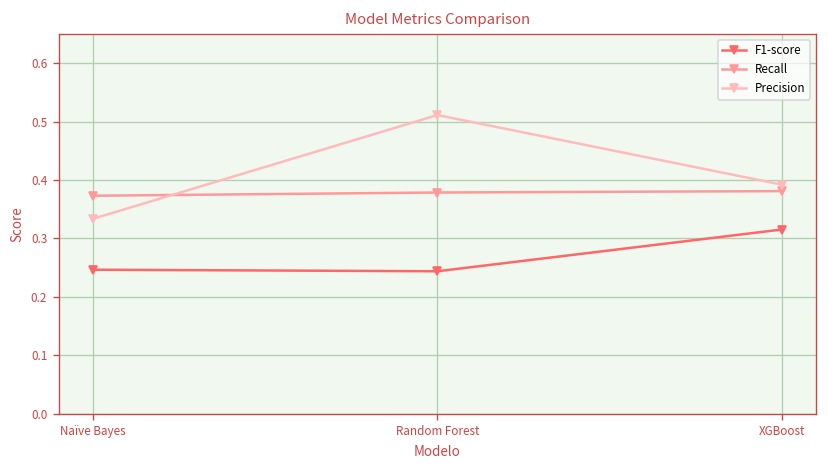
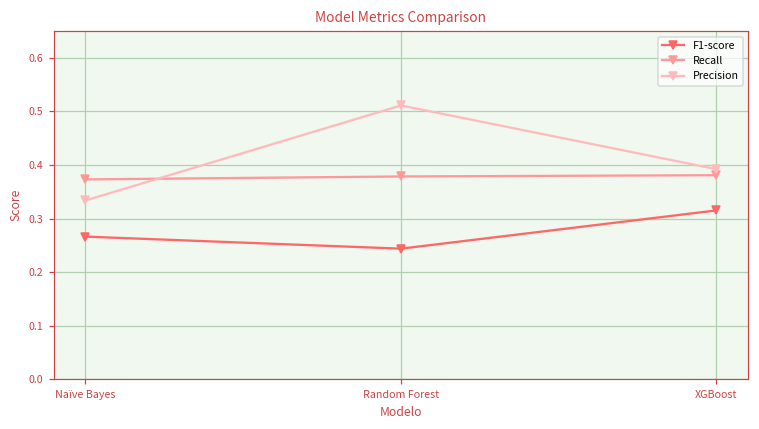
  {
    "F1-score": {
-     "Naïve Bayes": 0.25,
+     "Naïve Bayes": 0.27,
      "Random Forest": 0.24,
      "XGBoost": 0.32
    }
  }
